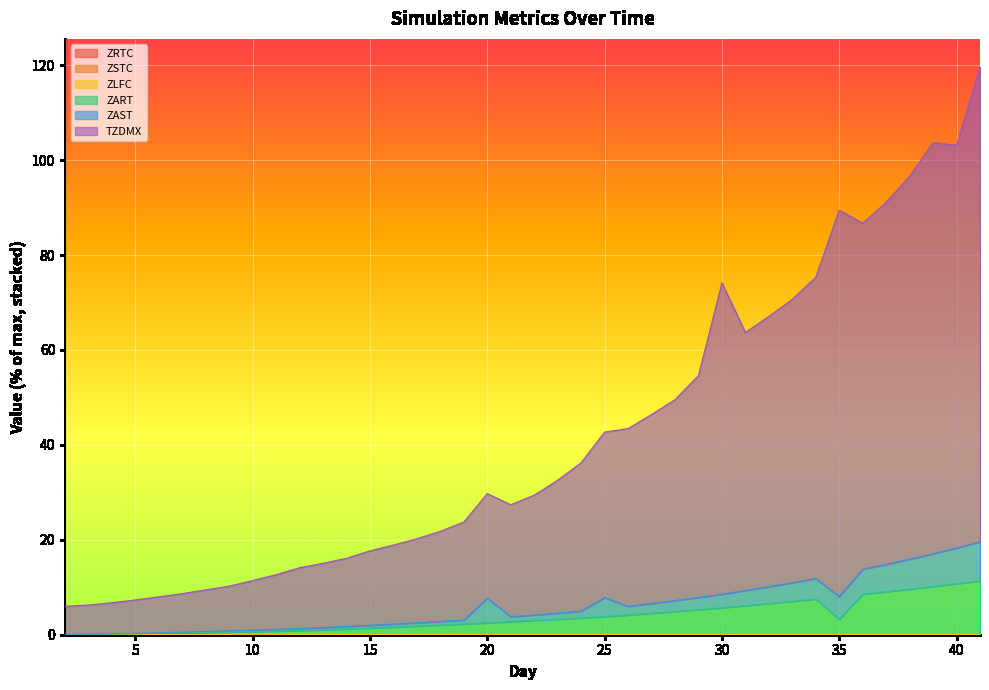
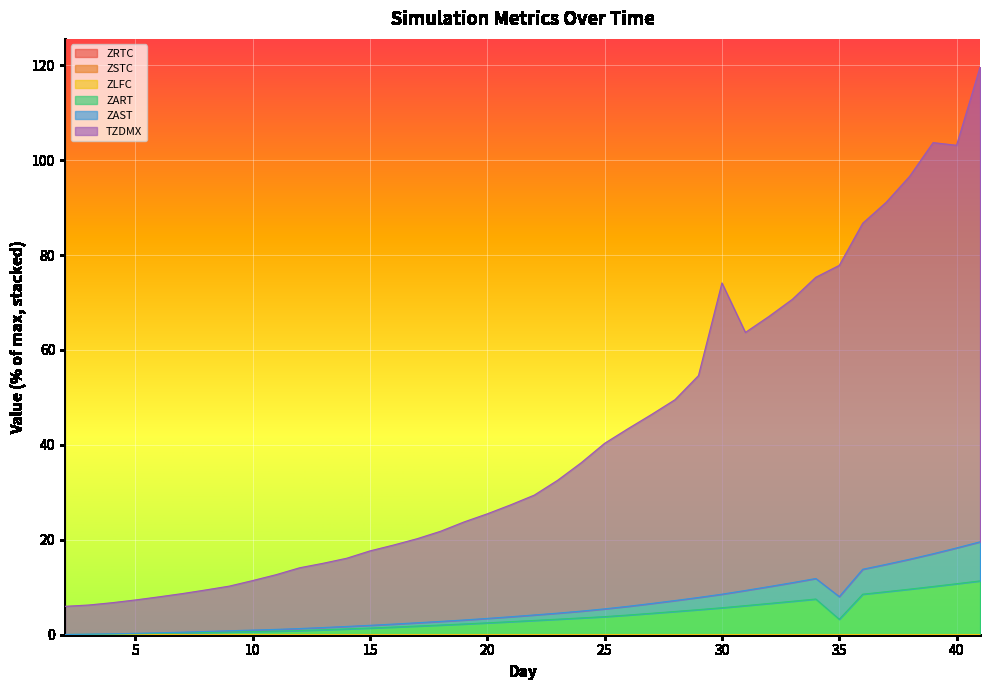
  {
    "ZLFC": {
      "10": 0,
      "15": 0,
      "20": 0,
      "25": 0,
      "30": 0,
      "35": 0,
      "40": 0
    },
    "ZART": {
      "15": 1,
      "20": 2,
      "25": 4,
      "30": 6,
      "35": 3,
      "40": 11
    },
    "ZAST": {
      "15": 1,
-     "20": 5,
-     "25": 4,
+     "20": 1,
+     "25": 2,
      "30": 3,
      "35": 5,
      "40": 8
    },
    "TZDMX": {
      "5": 7,
      "10": 10,
      "15": 16,
      "20": 22,
      "25": 35,
      "30": 66,
-     "35": 81,
+     "35": 70,
      "40": 85
    }
  }
